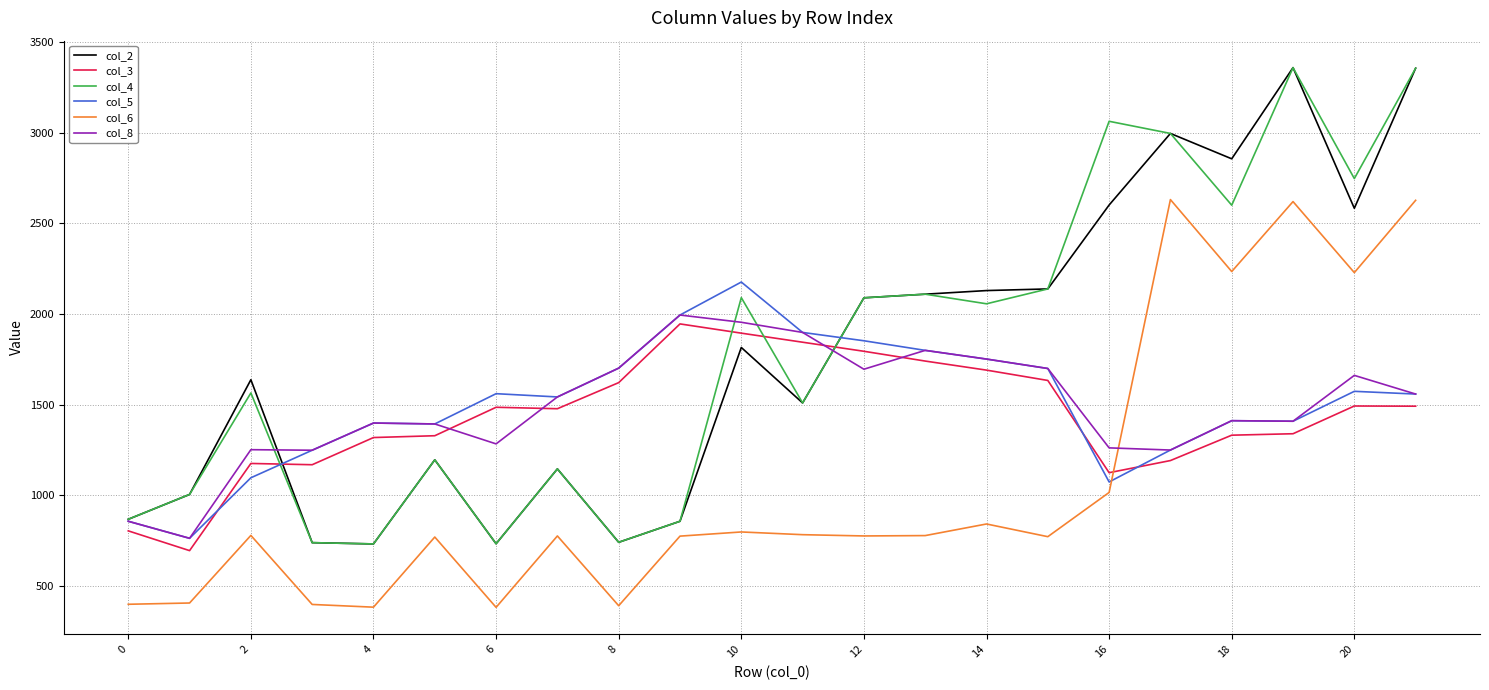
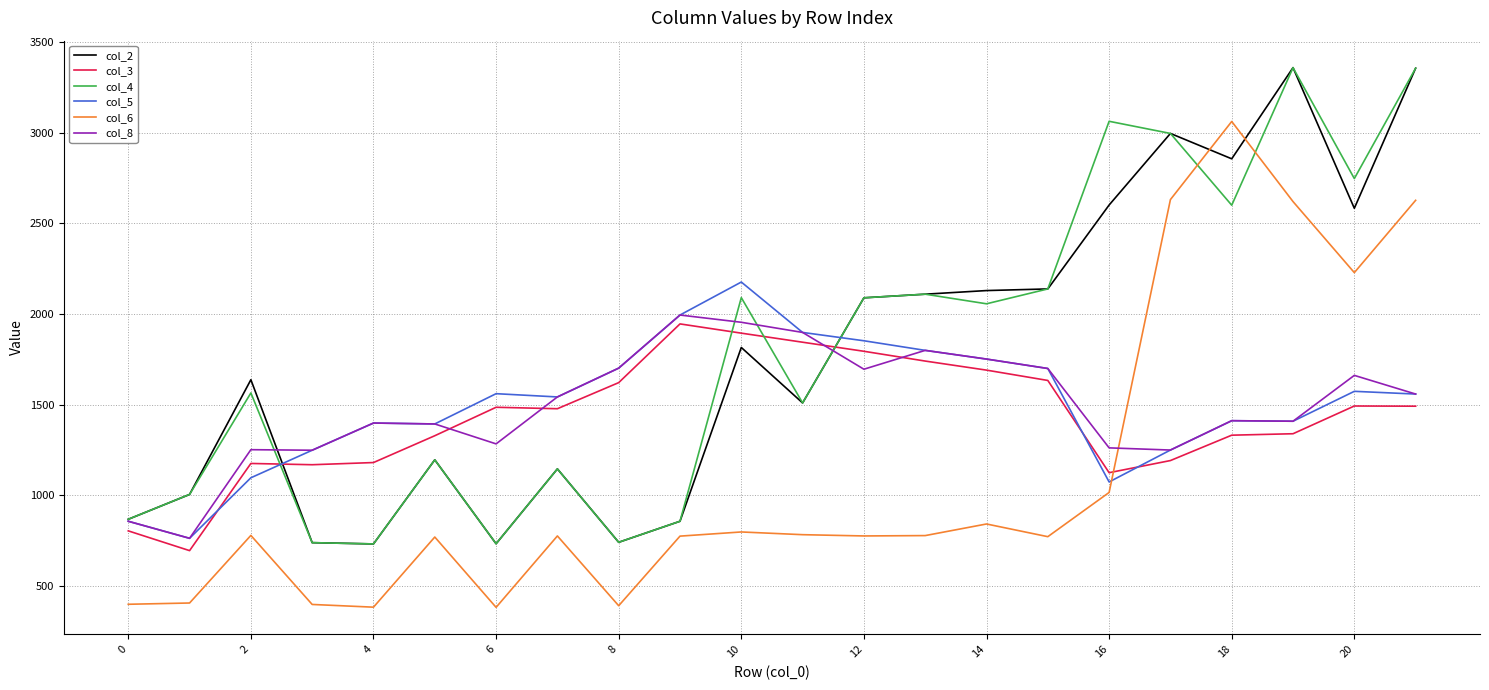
  {
    "col_2": {
      "2": 1640,
      "10": 1820,
      "14": 2130,
      "16": 2600,
      "18": 2860,
      "20": 2580
    },
    "col_3": {
      "0": 800,
      "2": 1180,
-     "4": 1320,
+     "4": 1180,
      "6": 1490,
      "8": 1620,
      "10": 1890,
      "12": 1790,
      "14": 1690,
      "16": 1120,
      "18": 1330,
      "20": 1490
    },
    "col_4": {
      "2": 1560,
      "10": 2090,
      "14": 2060,
      "16": 3060,
      "18": 2600,
      "20": 2750
    },
    "col_5": {
      "2": 1100,
      "6": 1560,
      "10": 2180,
      "12": 1850,
      "16": 1070,
      "20": 1570
    },
    "col_6": {
      "0": 400,
      "2": 780,
      "4": 380,
      "6": 380,
      "8": 390,
      "10": 800,
      "12": 780,
      "14": 840,
      "16": 1020,
-     "18": 2230,
+     "18": 3060,
      "20": 2230
    },
    "col_8": {
      "2": 1250,
      "6": 1280,
      "10": 1950,
      "12": 1700,
      "16": 1260,
      "20": 1660
    }
  }
